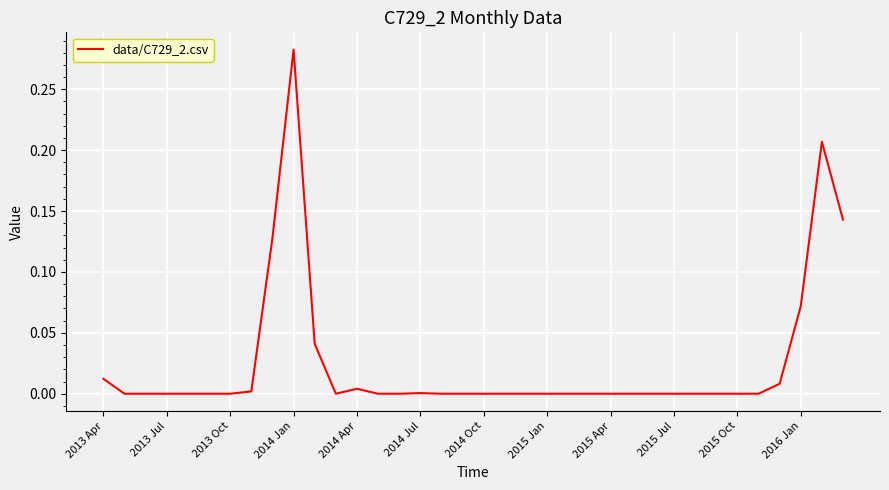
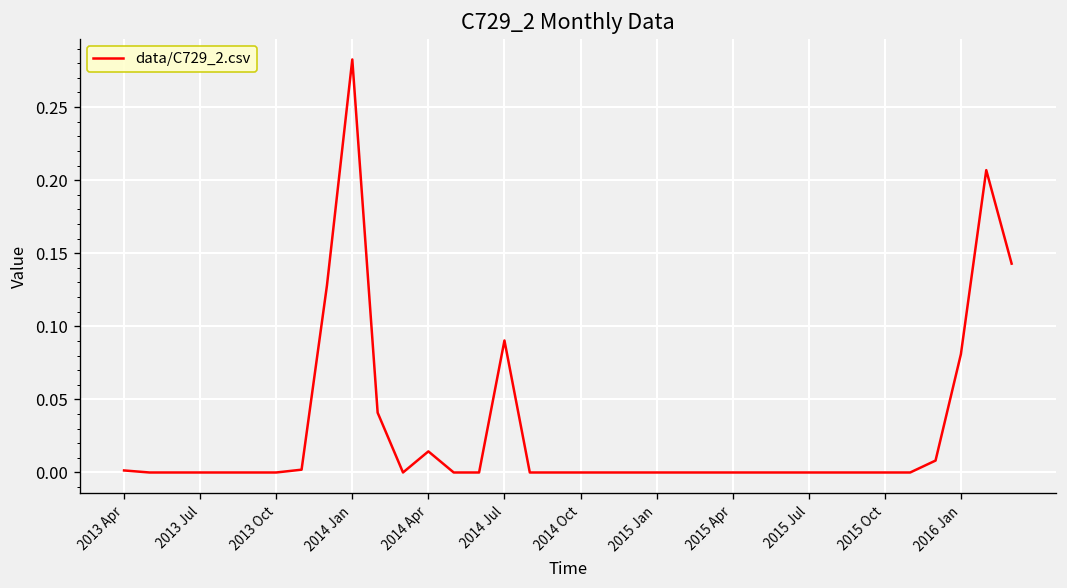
  {
-   "2013 Apr": 0.012,
+   "2013 Apr": 0.001,
    "2013 Jul": 0.000,
    "2013 Oct": 0.000,
    "2014 Jan": 0.283,
-   "2014 Apr": 0.004,
-   "2014 Jul": 0.001,
+   "2014 Apr": 0.014,
+   "2014 Jul": 0.090,
    "2014 Oct": 0.000,
    "2015 Jan": 0.000,
    "2015 Apr": 0.000,
    "2015 Jul": 0.000,
    "2015 Oct": 0.000,
-   "2016 Jan": 0.072
+   "2016 Jan": 0.081
  }
